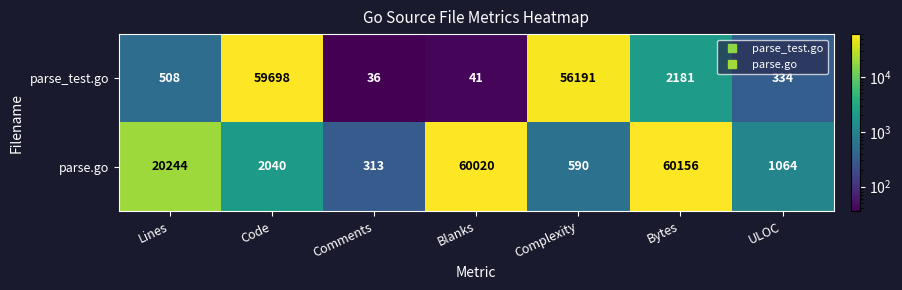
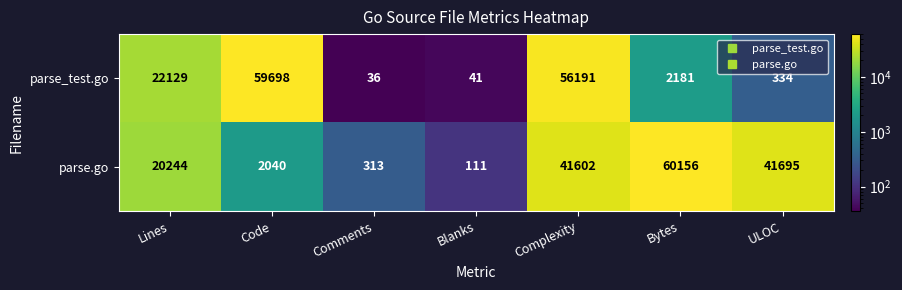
  {
    "parse_test.go": {
-     "Lines": 508,
+     "Lines": 22129,
      "Code": 59698,
      "Comments": 36,
      "Blanks": 41,
      "Complexity": 56191,
      "Bytes": 2181
    },
    "parse.go": {
      "Lines": 20244,
      "Code": 2040,
      "Comments": 313,
-     "Blanks": 60020,
-     "Complexity": 590,
+     "Blanks": 111,
+     "Complexity": 41602,
      "Bytes": 60156,
-     "ULOC": 1064
+     "ULOC": 41695
    }
  }
